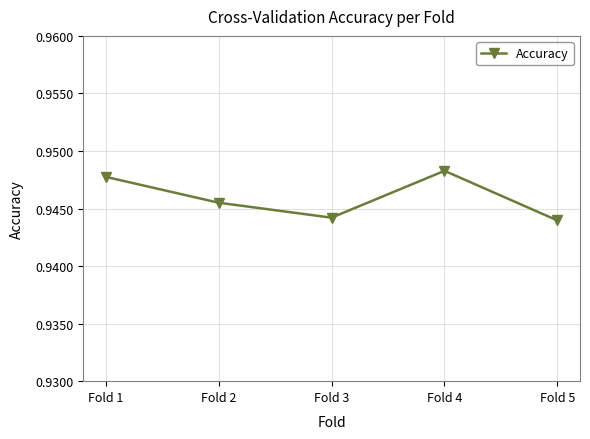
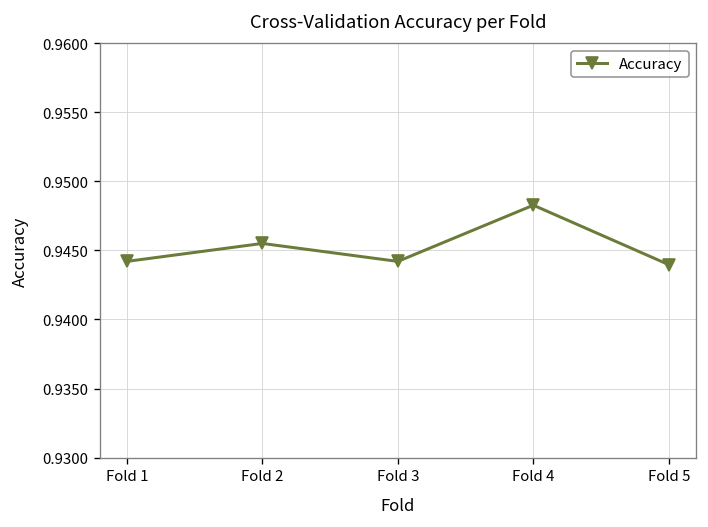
  {
-   "Fold 1": 0.9478,
+   "Fold 1": 0.9442,
    "Fold 2": 0.9455,
    "Fold 3": 0.9442,
    "Fold 4": 0.9483,
    "Fold 5": 0.9440
  }
